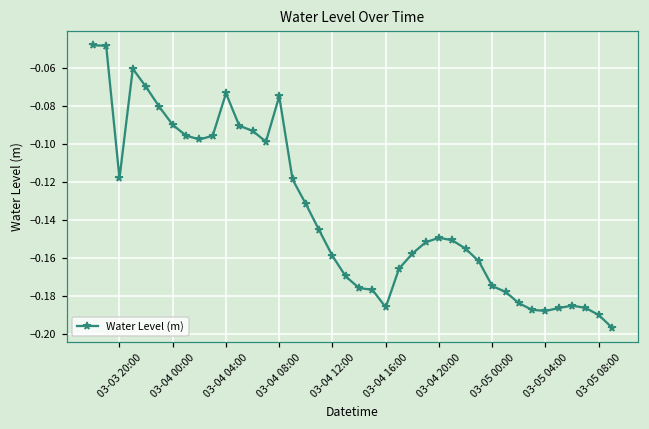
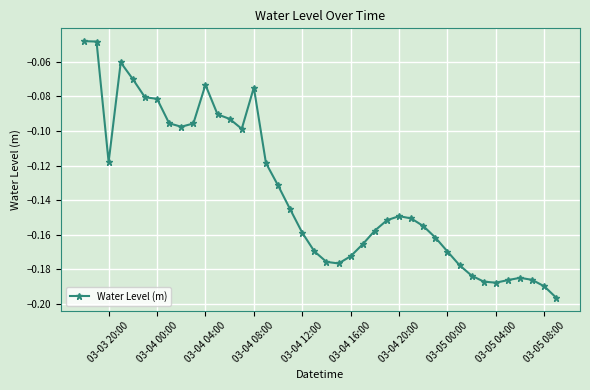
  {
    "03-03 20:00": -0.118,
-   "03-04 00:00": -0.090,
+   "03-04 00:00": -0.081,
    "03-04 04:00": -0.073,
    "03-04 08:00": -0.075,
    "03-04 12:00": -0.159,
-   "03-04 16:00": -0.186,
+   "03-04 16:00": -0.172,
    "03-04 20:00": -0.149,
-   "03-05 00:00": -0.175,
+   "03-05 00:00": -0.170,
    "03-05 04:00": -0.188,
    "03-05 08:00": -0.190
  }
